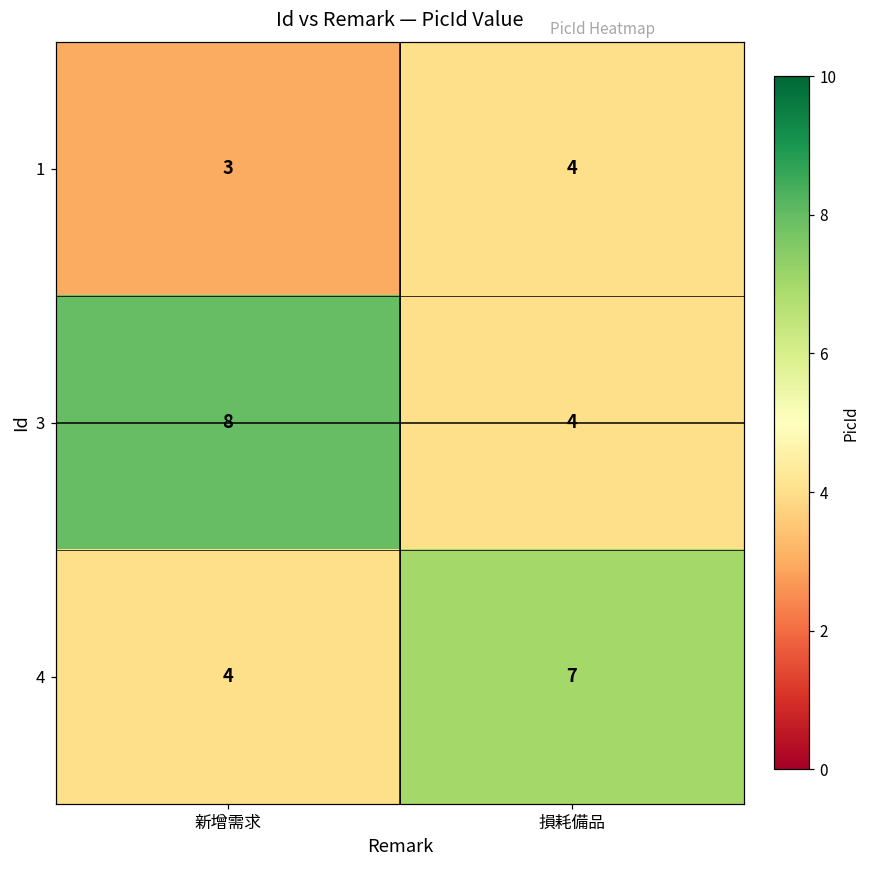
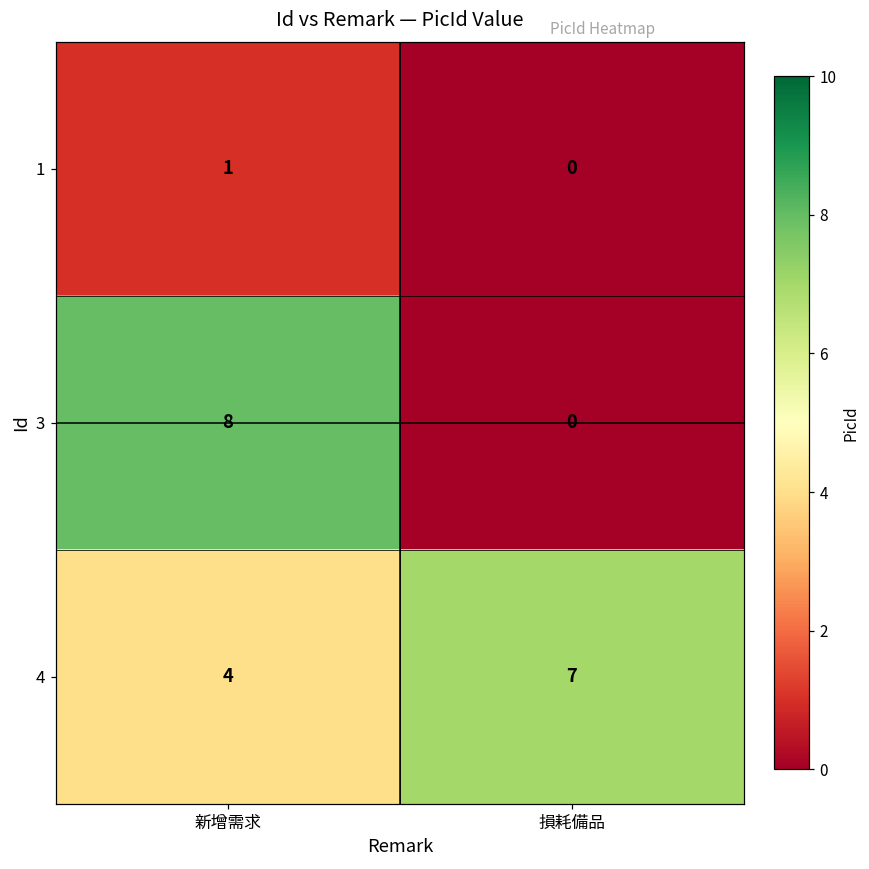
  {
    "1": {
-     "新增需求": 3,
-     "損耗備品": 4
+     "新增需求": 1,
+     "損耗備品": 0
    },
    "3": {
      "新增需求": 8,
-     "損耗備品": 4
+     "損耗備品": 0
    },
    "4": {
      "新增需求": 4,
      "損耗備品": 7
    }
  }
